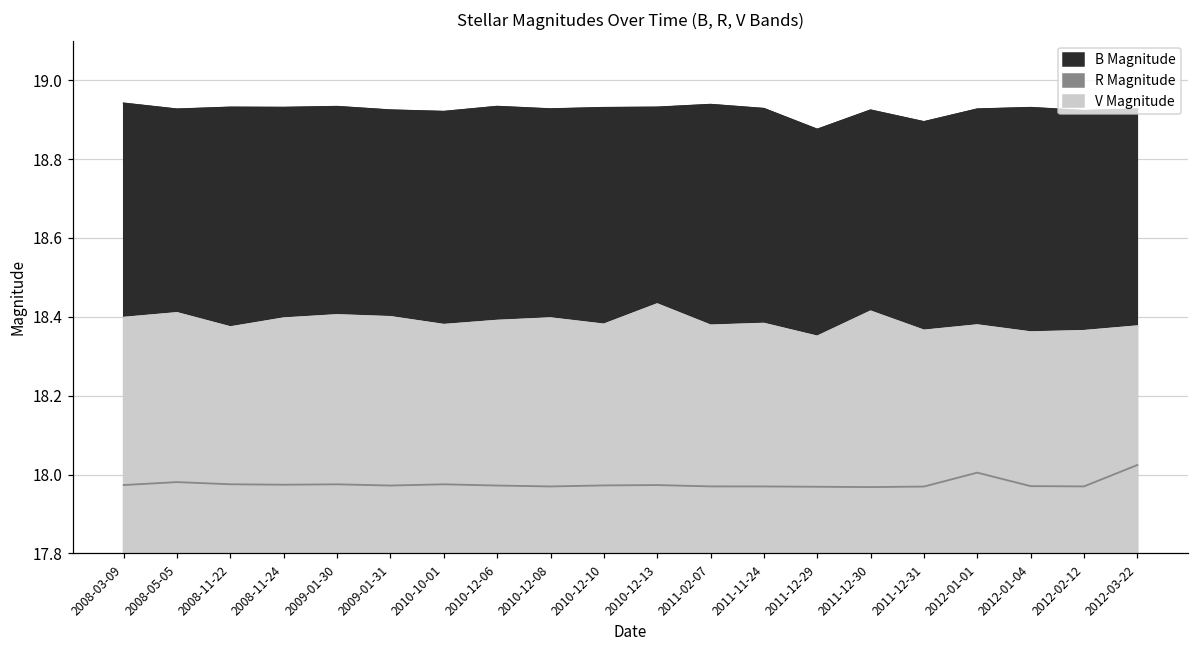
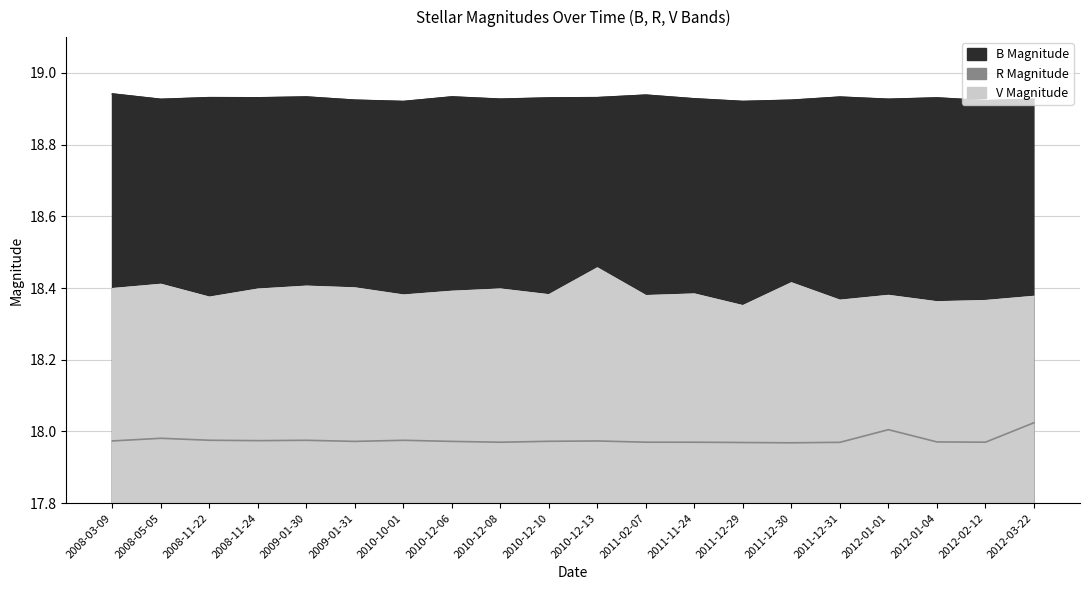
  {
    "B Magnitude": {
      "2008-03-09": 18.94,
      "2008-05-05": 18.93,
      "2008-11-22": 18.93,
      "2008-11-24": 18.93,
      "2009-01-30": 18.93,
      "2009-01-31": 18.92,
      "2010-10-01": 18.92,
      "2010-12-06": 18.93,
      "2010-12-08": 18.93,
      "2010-12-10": 18.93,
      "2010-12-13": 18.93,
      "2011-02-07": 18.94,
      "2011-11-24": 18.93,
-     "2011-12-29": 18.88,
+     "2011-12-29": 18.92,
      "2011-12-30": 18.92,
-     "2011-12-31": 18.89,
+     "2011-12-31": 18.93,
      "2012-01-01": 18.93,
      "2012-01-04": 18.93
    },
    "R Magnitude": {
      "2008-03-09": 17.97,
      "2008-05-05": 17.98,
      "2008-11-22": 17.98,
      "2008-11-24": 17.97,
      "2009-01-30": 17.98,
      "2009-01-31": 17.97,
      "2010-10-01": 17.98,
      "2010-12-06": 17.97,
      "2010-12-08": 17.97,
      "2010-12-10": 17.97,
      "2010-12-13": 17.97,
      "2011-02-07": 17.97,
      "2011-11-24": 17.97,
      "2011-12-29": 17.97,
      "2011-12-30": 17.97,
      "2011-12-31": 17.97,
      "2012-01-01": 18.01,
      "2012-01-04": 17.97,
      "2012-02-12": 17.97,
      "2012-03-22": 18.02
    },
    "V Magnitude": {
      "2008-03-09": 18.40,
      "2008-05-05": 18.41,
      "2008-11-22": 18.37,
      "2008-11-24": 18.40,
      "2009-01-30": 18.40,
      "2009-01-31": 18.40,
      "2010-10-01": 18.38,
      "2010-12-06": 18.39,
      "2010-12-08": 18.40,
      "2010-12-10": 18.38,
-     "2010-12-13": 18.43,
+     "2010-12-13": 18.46,
      "2011-02-07": 18.38,
      "2011-11-24": 18.38,
      "2011-12-29": 18.35,
      "2011-12-30": 18.41,
      "2011-12-31": 18.37,
      "2012-01-01": 18.38,
      "2012-01-04": 18.36,
      "2012-02-12": 18.36,
      "2012-03-22": 18.38
    }
  }
